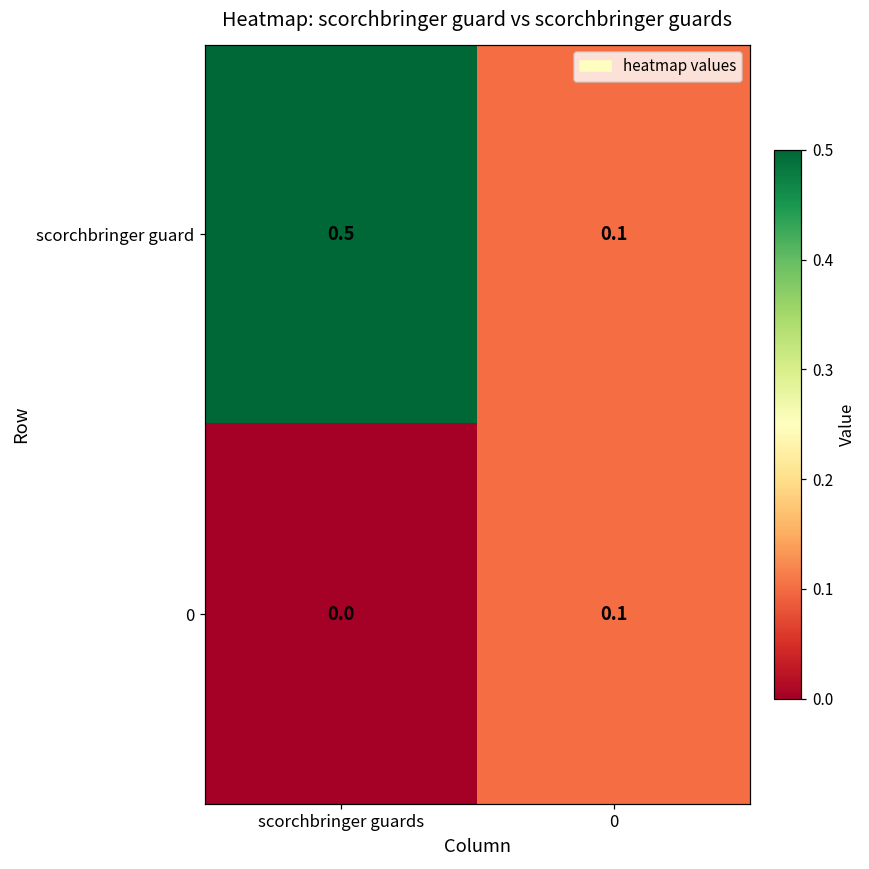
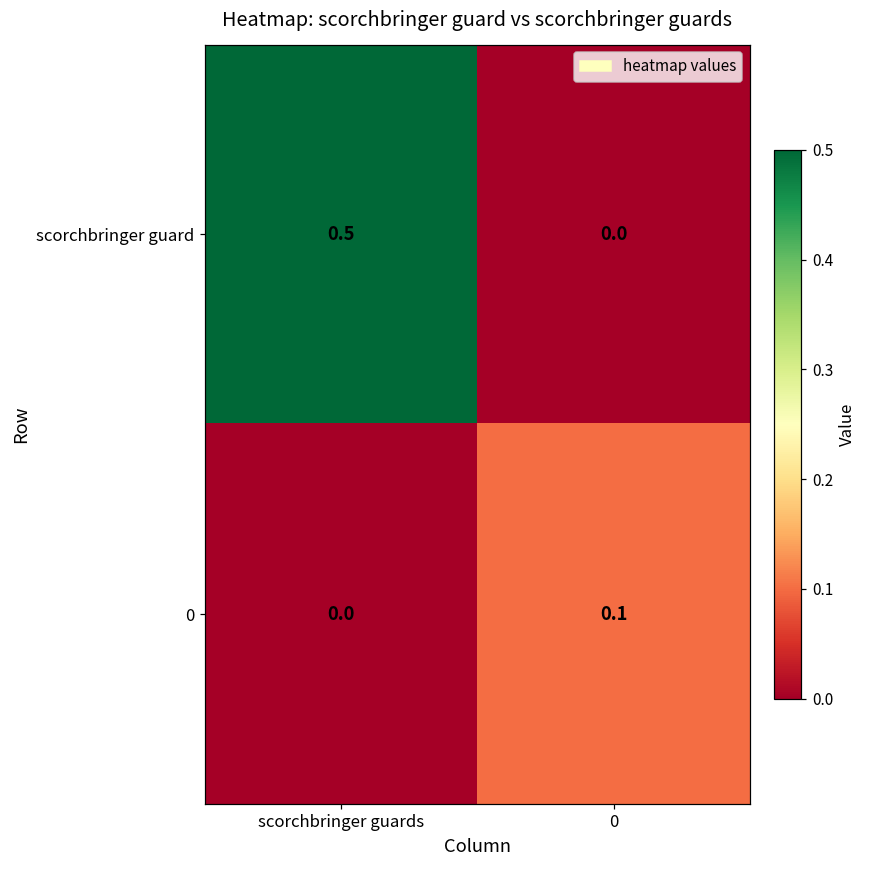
  {
    "scorchbringer guard": {
      "scorchbringer guards": 0.5,
-     "0": 0.1
+     "0": 0.0
    },
    "0": {
      "scorchbringer guards": 0.0,
      "0": 0.1
    }
  }
